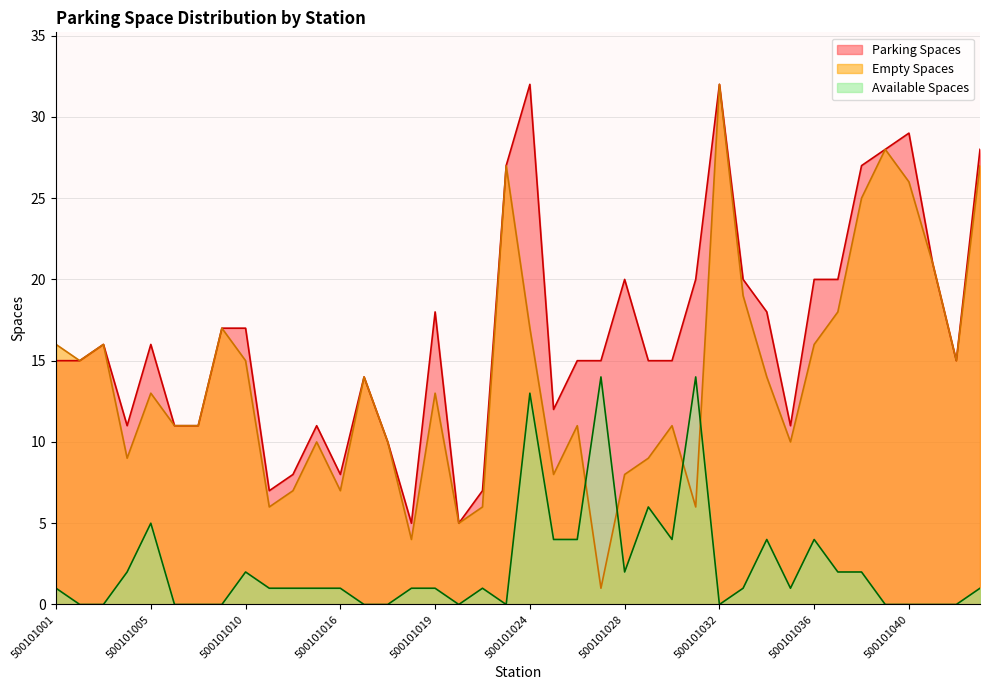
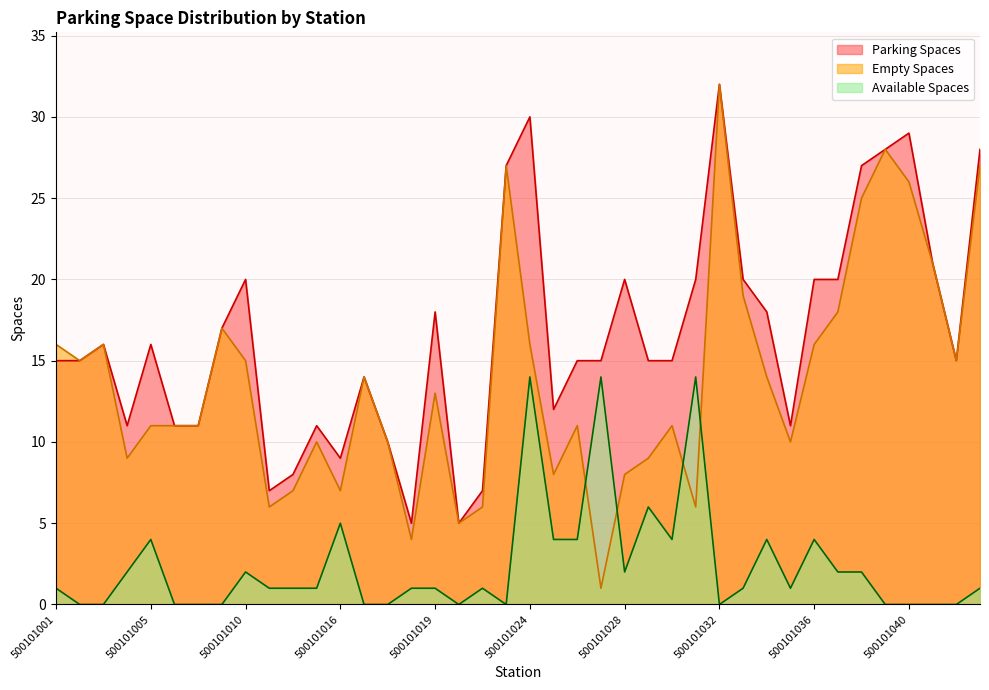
  {
    "Parking Spaces": {
      "500101001": 15,
      "500101005": 16,
-     "500101010": 17,
-     "500101016": 8,
+     "500101010": 20,
+     "500101016": 9,
      "500101019": 18,
-     "500101024": 32,
+     "500101024": 30,
      "500101028": 20,
      "500101036": 20,
      "500101040": 29
    },
    "Empty Spaces": {
      "500101001": 16,
-     "500101005": 13,
+     "500101005": 11,
      "500101010": 15,
      "500101016": 7,
      "500101019": 13,
-     "500101024": 17,
+     "500101024": 16,
      "500101028": 8,
      "500101036": 16,
      "500101040": 26
    },
    "Available Spaces": {
      "500101001": 1,
-     "500101005": 5,
+     "500101005": 4,
      "500101010": 2,
-     "500101016": 1,
+     "500101016": 5,
      "500101019": 1,
-     "500101024": 13,
+     "500101024": 14,
      "500101028": 2,
      "500101032": 0,
      "500101036": 4,
      "500101040": 0
    }
  }
